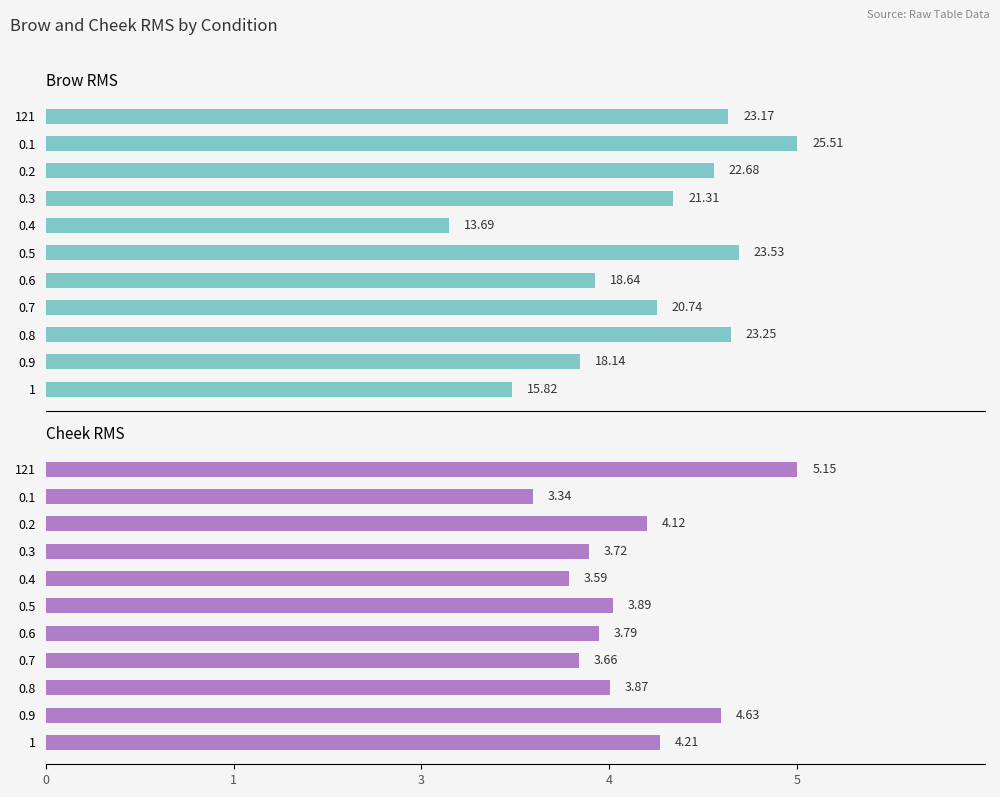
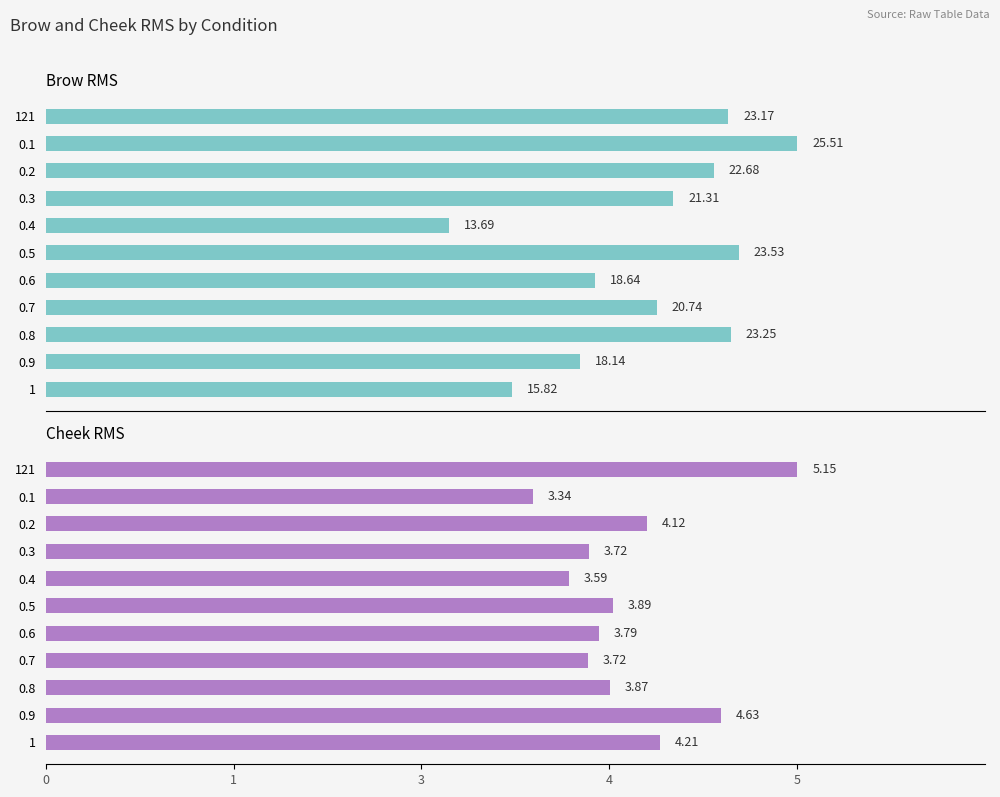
  {
    "Brow RMS": {
      "121": 23.17,
      "0.1": 25.51,
      "0.2": 22.68,
      "0.3": 21.31,
      "0.4": 13.69,
      "0.5": 23.53,
      "0.6": 18.64,
      "0.7": 20.74,
      "0.8": 23.25,
      "0.9": 18.14,
      "1": 15.82
    },
    "Cheek RMS": {
      "121": 5.15,
      "0.1": 3.34,
      "0.2": 4.12,
      "0.3": 3.72,
      "0.4": 3.59,
      "0.5": 3.89,
      "0.6": 3.79,
-     "0.7": 3.66,
+     "0.7": 3.72,
      "0.8": 3.87,
      "0.9": 4.63,
      "1": 4.21
    }
  }
